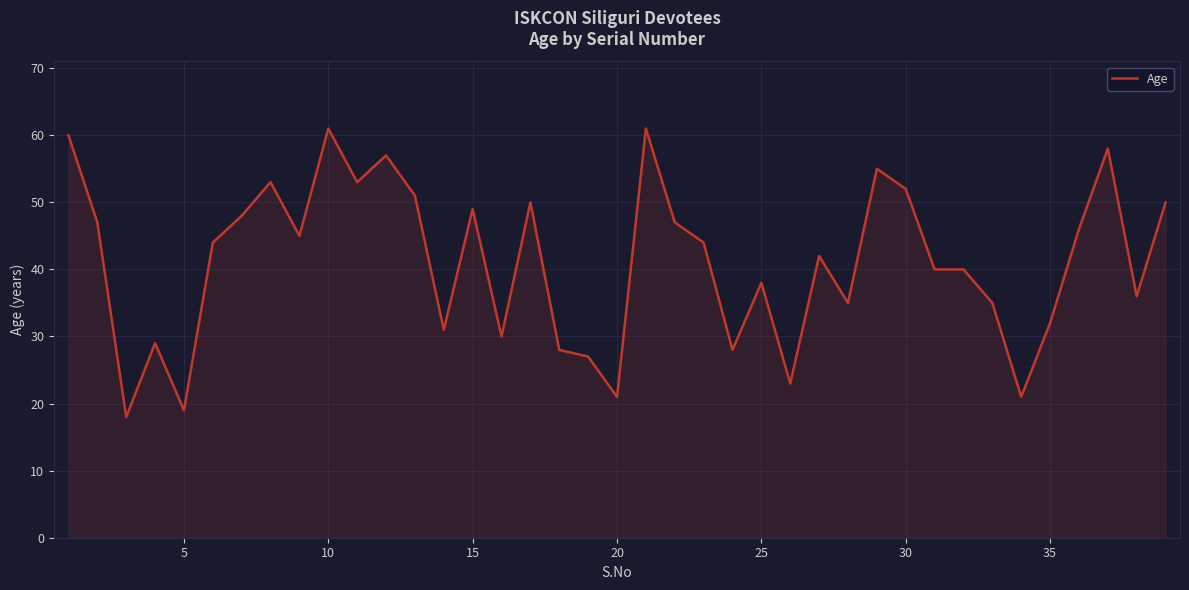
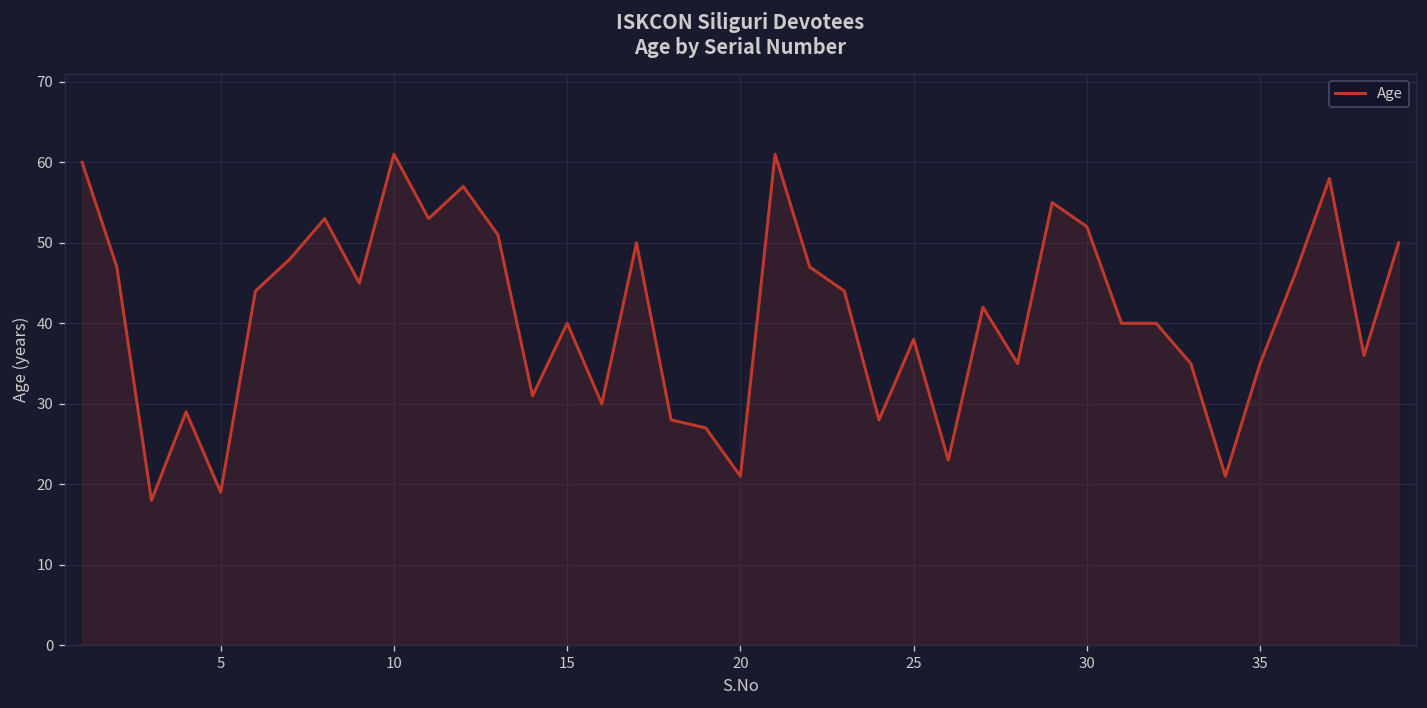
  {
    "5": 19,
    "10": 61,
-   "15": 49,
+   "15": 40,
    "20": 21,
    "25": 38,
    "30": 52,
-   "35": 32
+   "35": 35
  }
